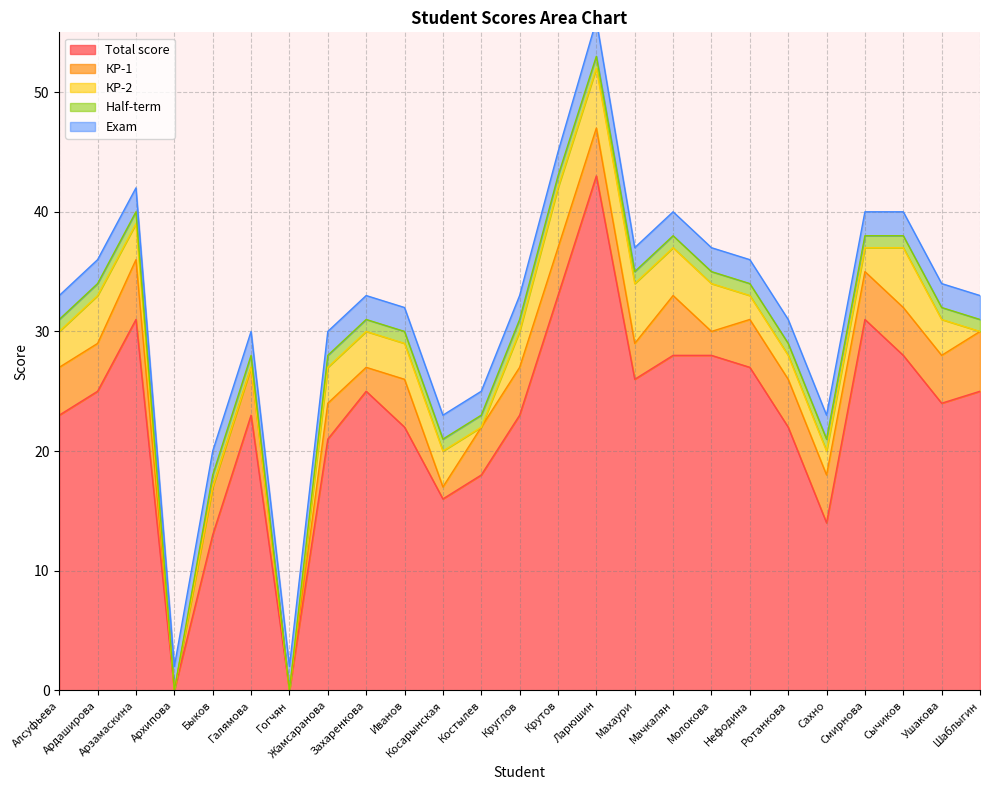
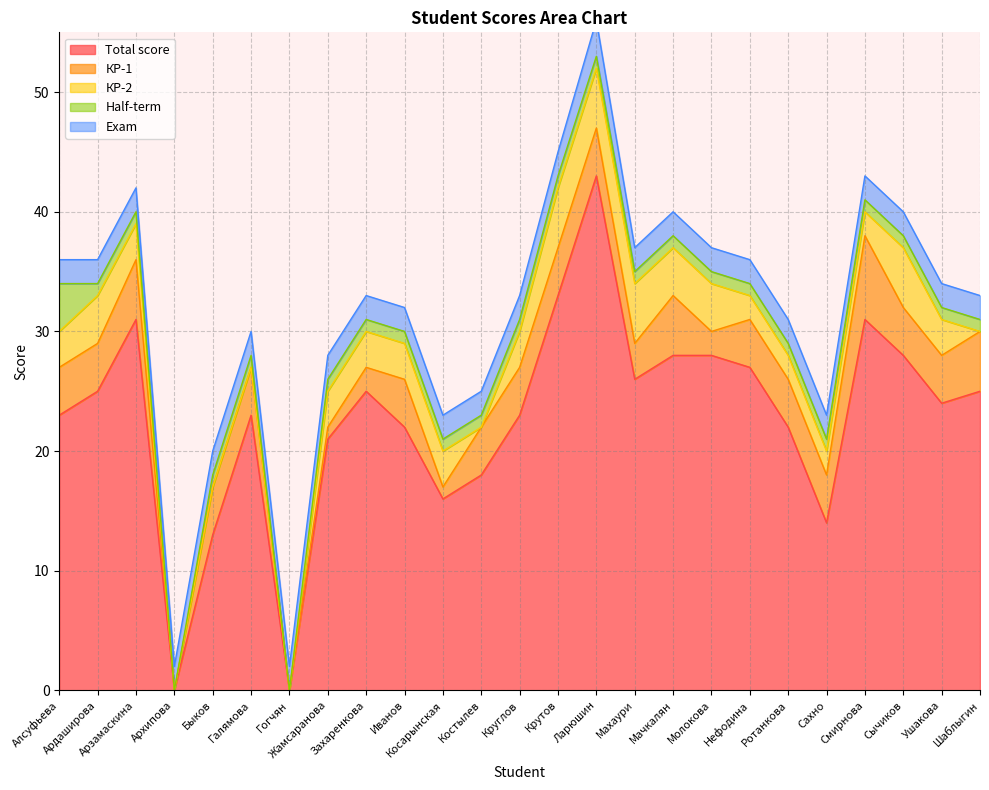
  {
    "Total score": {
      "Алсуфьева": 23,
      "Ардаширова": 25,
      "Арзамаскина": 31,
      "Быков": 13,
      "Галямова": 23,
      "Жамсаранова": 21,
      "Захаренкова": 25,
      "Иванов": 22,
      "Косарынская": 16,
      "Костылев": 18,
      "Круглов": 23,
      "Крутов": 33,
      "Ларюшин": 43,
      "Махаури": 26,
      "Мачкалян": 28,
      "Молокова": 28,
      "Нефодина": 27,
      "Ротанкова": 22,
      "Сахно": 14,
      "Смирнова": 31,
      "Сычиков": 28,
      "Ушакова": 24,
      "Шаблыгин": 25
    },
    "КР-1": {
      "Алсуфьева": 4,
      "Ардаширова": 4,
      "Арзамаскина": 5,
-     "Жамсаранова": 3,
+     "Жамсаранова": 1,
      "Захаренкова": 2,
      "Иванов": 4,
      "Косарынская": 1,
      "Круглов": 4,
      "Крутов": 4,
      "Ларюшин": 4,
      "Махаури": 3,
      "Мачкалян": 5,
      "Молокова": 2,
      "Нефодина": 4,
      "Ротанкова": 4,
      "Сахно": 4,
-     "Смирнова": 4,
+     "Смирнова": 7,
      "Сычиков": 4,
      "Ушакова": 4
    },
    "КР-2": {
      "Алсуфьева": 3,
      "Ардаширова": 4,
      "Арзамаскина": 3,
      "Жамсаранова": 3,
      "Захаренкова": 3,
      "Иванов": 3,
      "Косарынская": 3,
      "Круглов": 3,
      "Крутов": 5,
      "Ларюшин": 5,
      "Махаури": 5,
      "Мачкалян": 4,
      "Молокова": 4,
      "Нефодина": 2,
      "Ротанкова": 2,
      "Сахно": 2,
      "Смирнова": 2,
      "Сычиков": 5,
      "Ушакова": 3
    },
    "Half-term": {
-     "Алсуфьева": 1,
+     "Алсуфьева": 4,
      "Ардаширова": 1,
      "Арзамаскина": 1,
      "Быков": 1,
      "Галямова": 1,
      "Жамсаранова": 1,
      "Захаренкова": 1,
      "Иванов": 1,
      "Косарынская": 1,
      "Костылев": 1,
      "Круглов": 1,
      "Крутов": 1,
      "Ларюшин": 1,
      "Махаури": 1,
      "Мачкалян": 1,
      "Молокова": 1,
      "Нефодина": 1,
      "Ротанкова": 1,
      "Сахно": 1,
      "Смирнова": 1,
      "Сычиков": 1,
      "Ушакова": 1,
      "Шаблыгин": 1
    },
    "Exam": {
      "Алсуфьева": 2,
      "Ардаширова": 2,
      "Арзамаскина": 2,
      "Архипова": 2,
      "Быков": 2,
      "Галямова": 2,
      "Гогчян": 2,
      "Жамсаранова": 2,
      "Захаренкова": 2,
      "Иванов": 2,
      "Косарынская": 2,
      "Костылев": 2,
      "Круглов": 2,
      "Крутов": 2,
      "Махаури": 2,
      "Мачкалян": 2,
      "Молокова": 2,
      "Нефодина": 2,
      "Ротанкова": 2,
      "Сахно": 2,
      "Смирнова": 2,
      "Сычиков": 2,
      "Ушакова": 2,
      "Шаблыгин": 2
    }
  }
